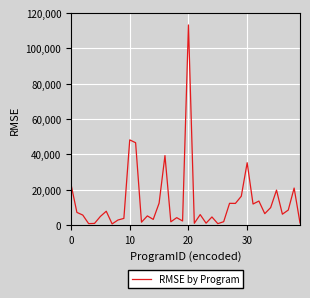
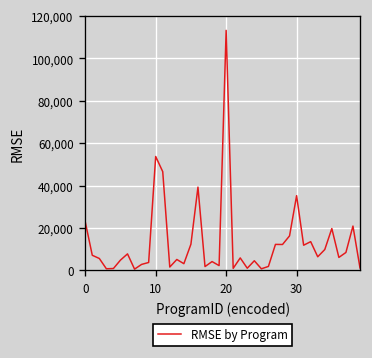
  {
    "0": "23,000",
-   "10": "48,000",
+   "10": "54,000",
    "20": "113,000",
    "30": "35,000"
  }
